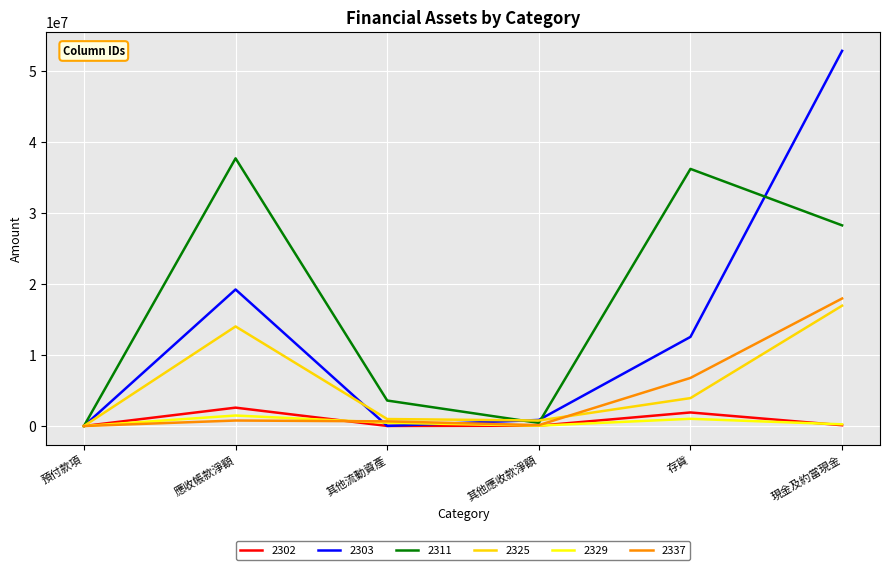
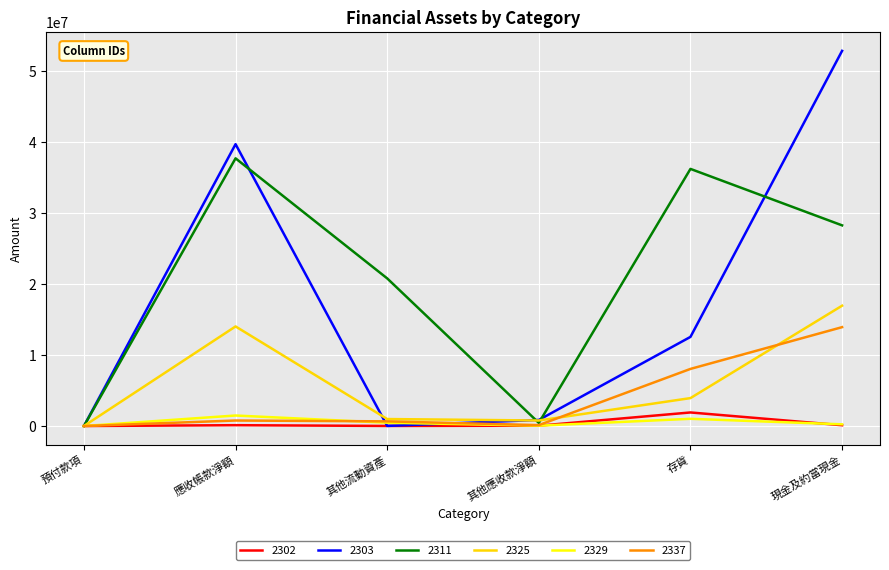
  {
    "2302": {
-     "應收帳款淨額": 3000000,
+     "應收帳款淨額": 0,
      "存貨": 2000000
    },
    "2303": {
-     "應收帳款淨額": 19000000,
+     "應收帳款淨額": 40000000,
      "存貨": 13000000,
      "現金及約當現金": 53000000
    },
    "2311": {
      "應收帳款淨額": 38000000,
-     "其他流動資產": 4000000,
+     "其他流動資產": 21000000,
      "存貨": 36000000,
      "現金及約當現金": 28000000
    },
    "2337": {
      "應收帳款淨額": 1000000,
-     "存貨": 7000000,
-     "現金及約當現金": 18000000
+     "存貨": 8000000,
+     "現金及約當現金": 14000000
    }
  }
